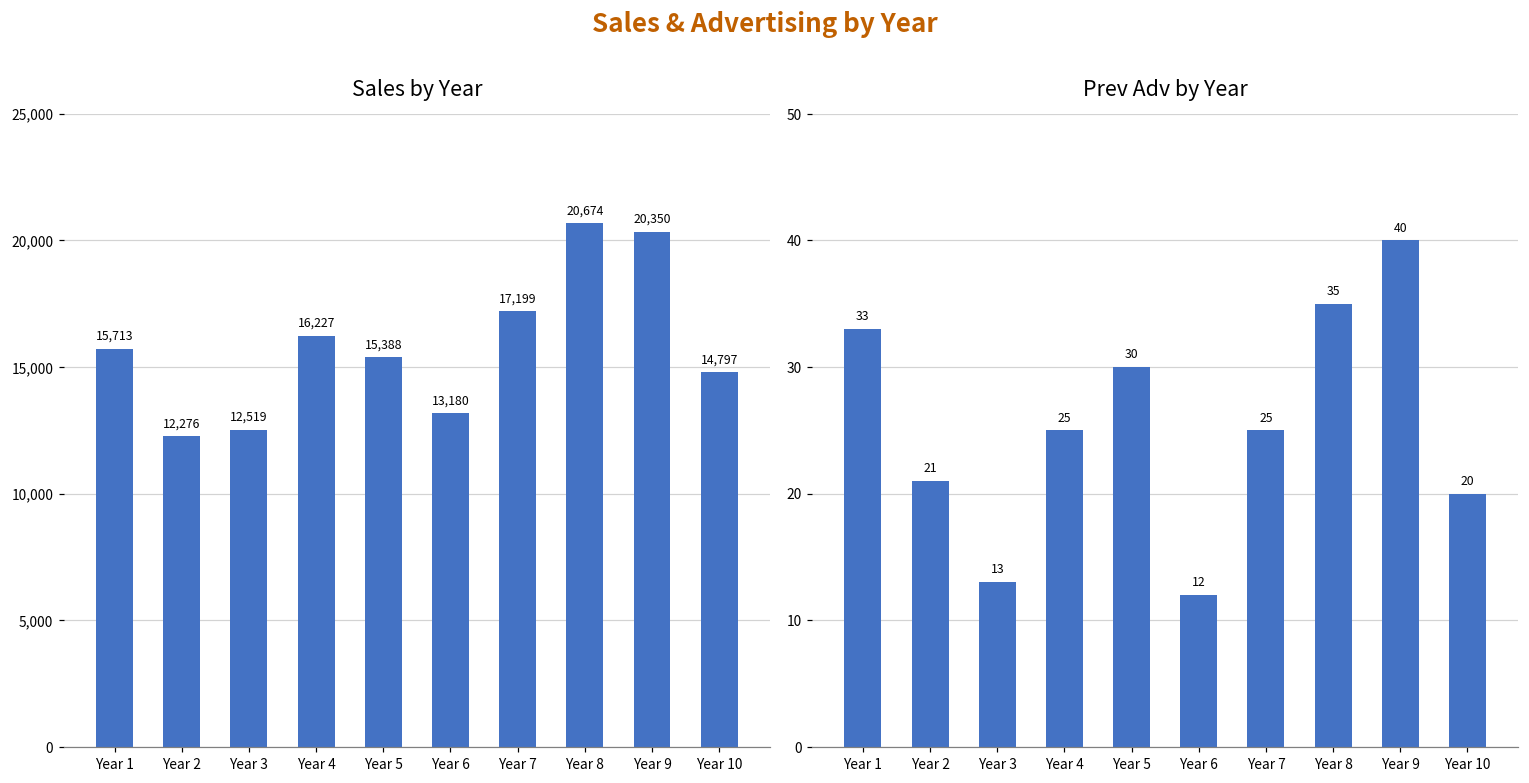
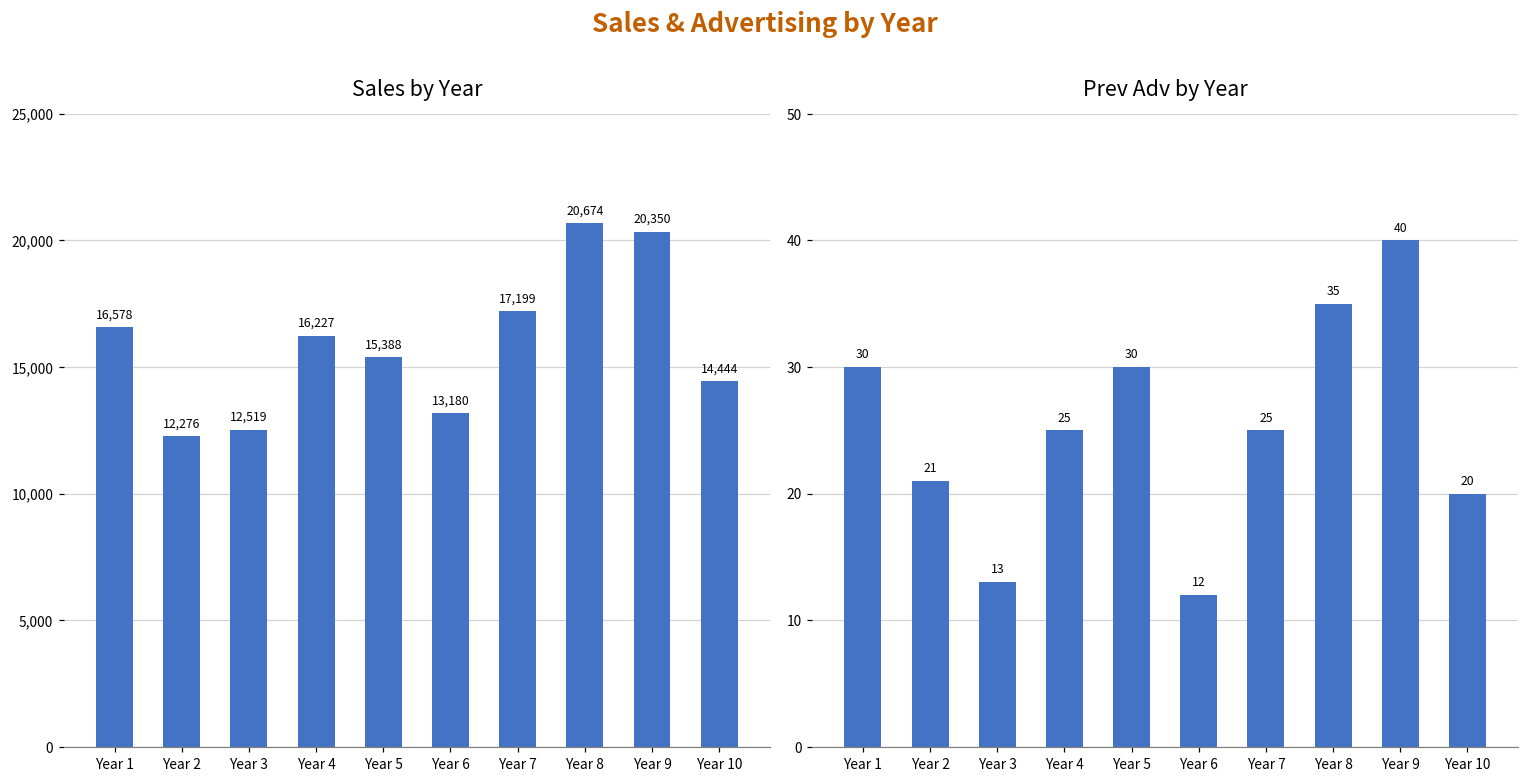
  {
    "Sales by Year": {
-     "Year 1": "15,713",
+     "Year 1": "16,578",
      "Year 2": "12,276",
      "Year 3": "12,519",
      "Year 4": "16,227",
      "Year 5": "15,388",
      "Year 6": "13,180",
      "Year 7": "17,199",
      "Year 8": "20,674",
      "Year 9": "20,350",
-     "Year 10": "14,797"
+     "Year 10": "14,444"
    },
    "Prev Adv by Year": {
-     "Year 1": "33",
+     "Year 1": "30",
      "Year 2": "21",
      "Year 3": "13",
      "Year 4": "25",
      "Year 5": "30",
      "Year 6": "12",
      "Year 7": "25",
      "Year 8": "35",
      "Year 9": "40",
      "Year 10": "20"
    }
  }
